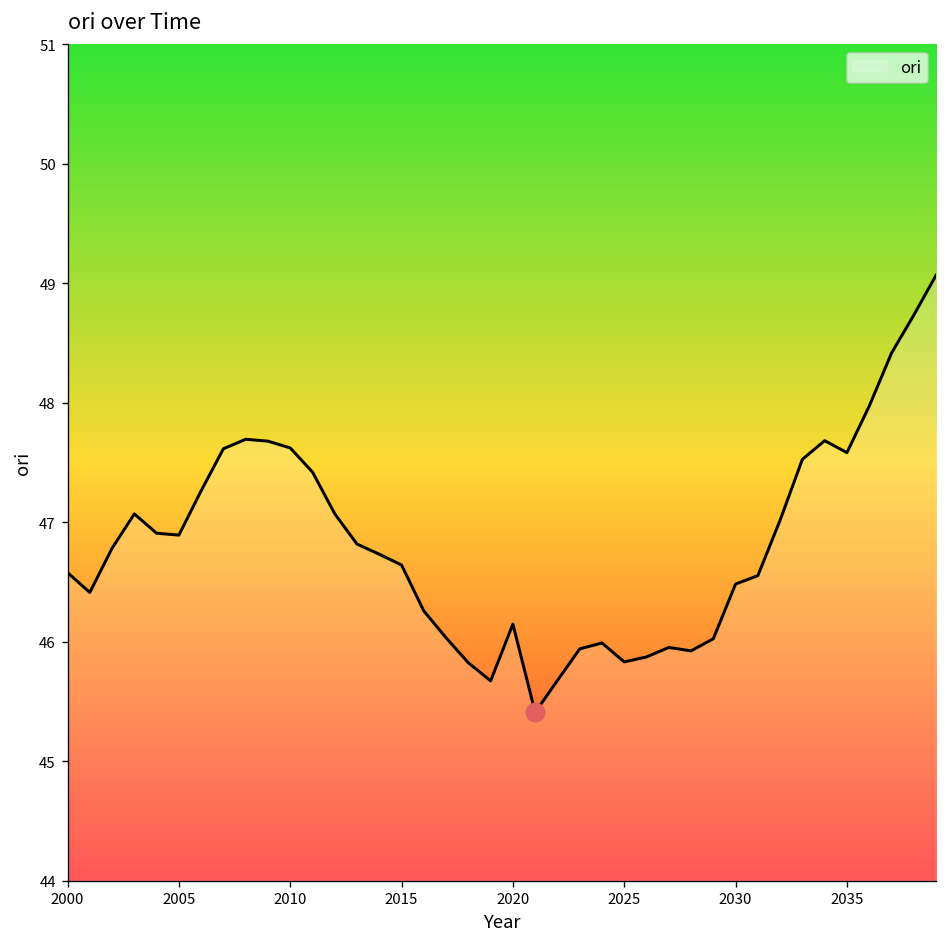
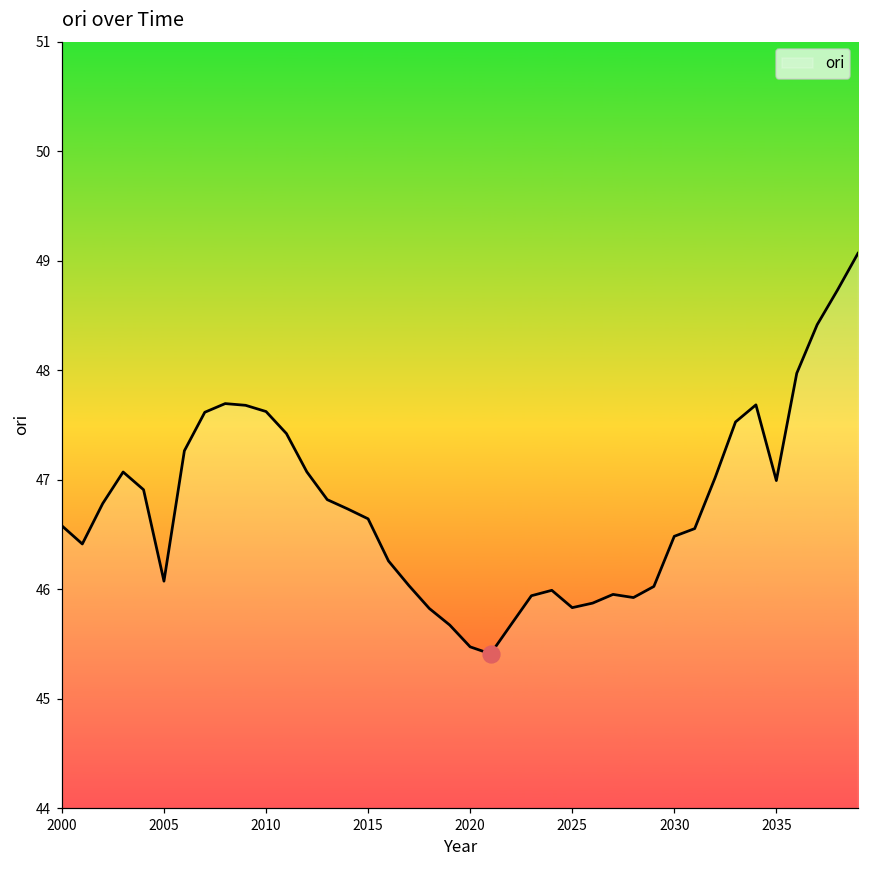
  {
    "ori": {
      "2000": 46.6,
-     "2005": 46.9,
+     "2005": 46.1,
      "2010": 47.6,
      "2015": 46.6,
-     "2020": 46.1,
+     "2020": 45.5,
      "2025": 45.8,
      "2030": 46.5,
-     "2035": 47.6
+     "2035": 47.0
    }
  }
